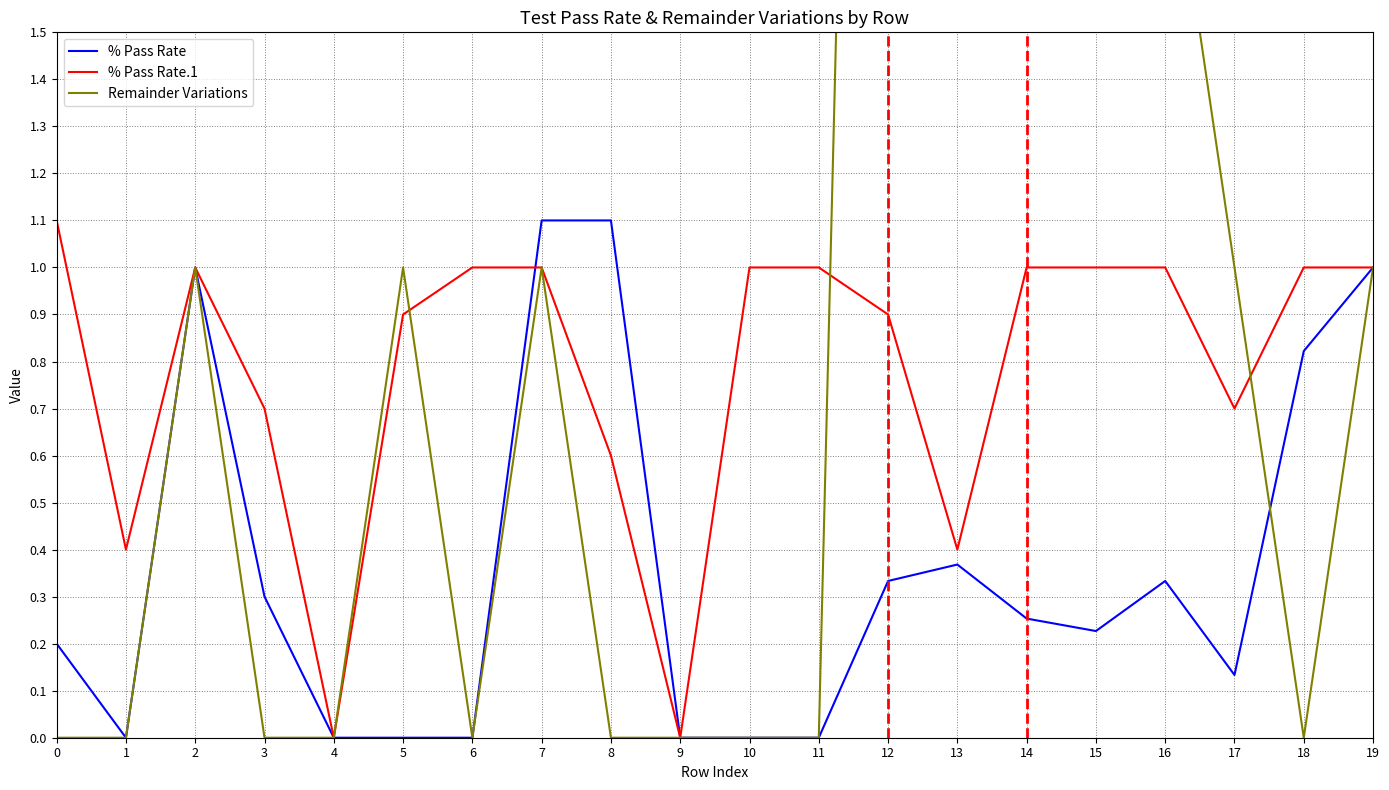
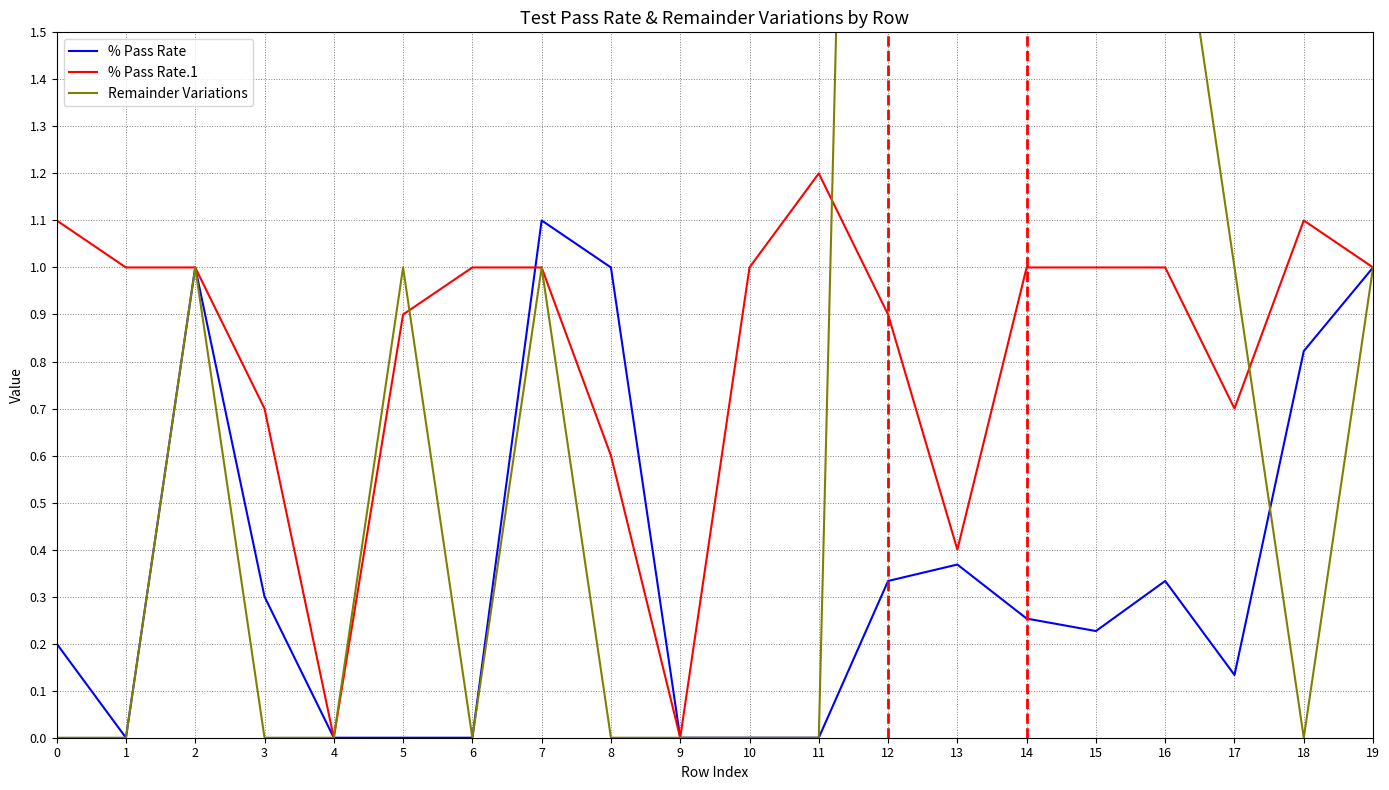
  {
    "% Pass Rate": {
      "0": 0.2,
      "3": 0.3,
      "5": 0.0,
      "7": 1.1,
-     "8": 1.1,
+     "8": 1.0,
      "12": 0.33,
      "13": 0.37,
      "14": 0.25,
      "15": 0.23,
      "16": 0.33,
      "17": 0.13,
      "18": 0.82
    },
    "% Pass Rate.1": {
      "0": 1.1,
-     "1": 0.4,
+     "1": 1.0,
      "3": 0.7,
      "5": 0.9,
      "6": 1.0,
      "8": 0.6,
      "10": 1.0,
-     "11": 1.0,
+     "11": 1.2,
      "12": 0.9,
      "13": 0.4,
      "14": 1.0,
      "15": 1.0,
      "16": 1.0,
      "17": 0.7,
-     "18": 1.0
+     "18": 1.1
    },
    "Remainder Variations": {
      "0": 0.0,
      "3": 0.0,
      "5": 1.0,
      "8": 0.0,
      "17": 1.0,
      "18": 0.0
    }
  }
